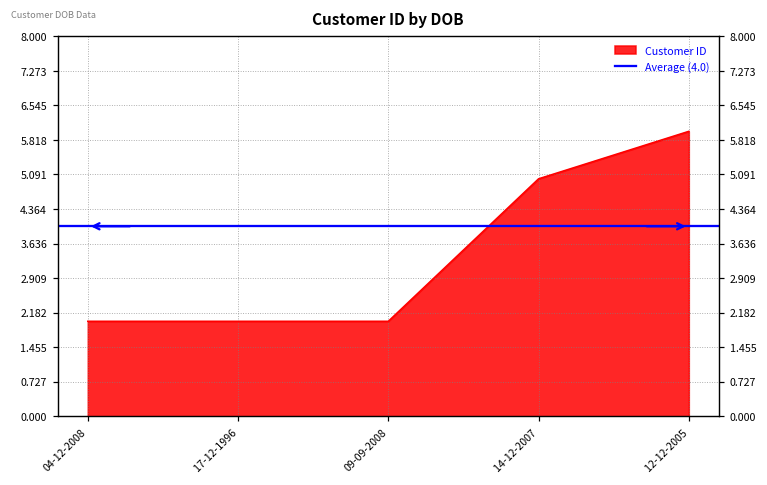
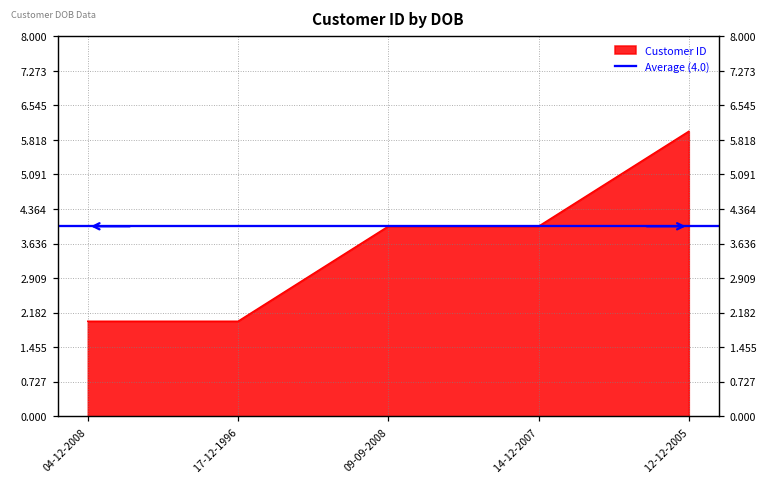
  {
    "04-12-2008": 2,
    "17-12-1996": 2,
-   "09-09-2008": 2,
-   "14-12-2007": 5,
+   "09-09-2008": 4,
+   "14-12-2007": 4,
    "12-12-2005": 6
  }
